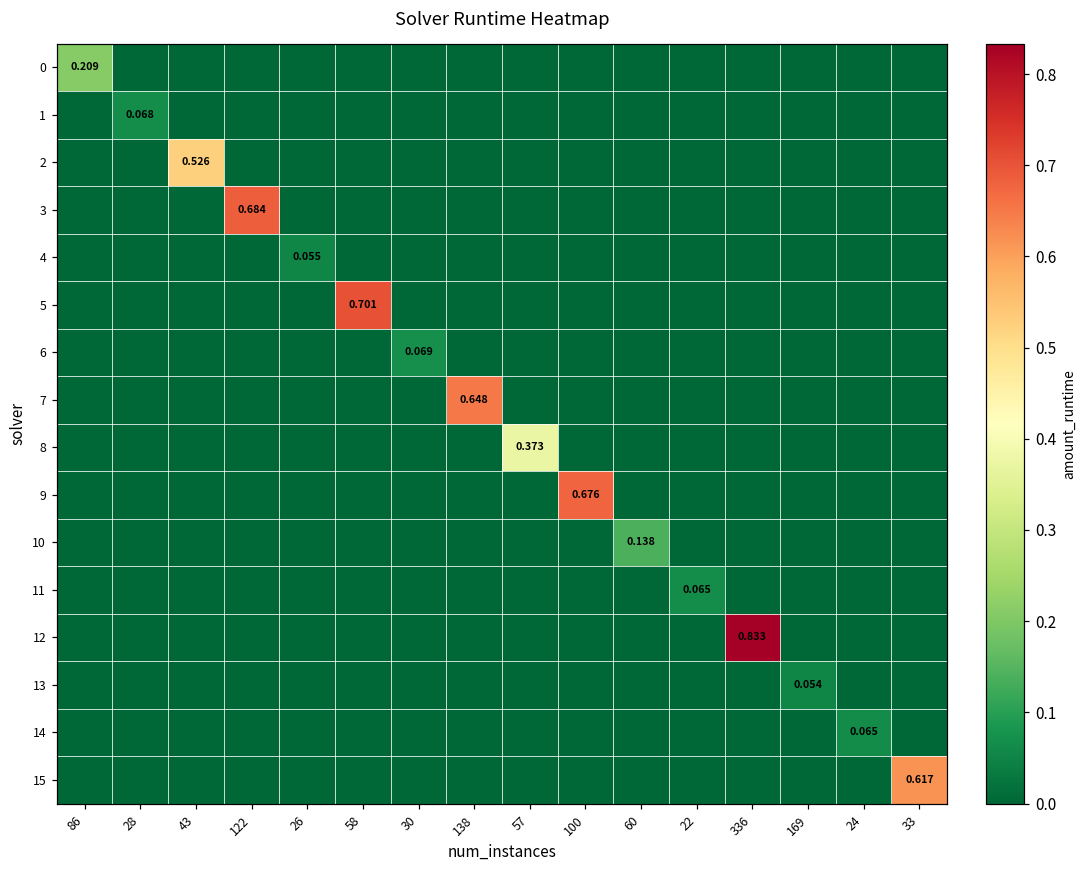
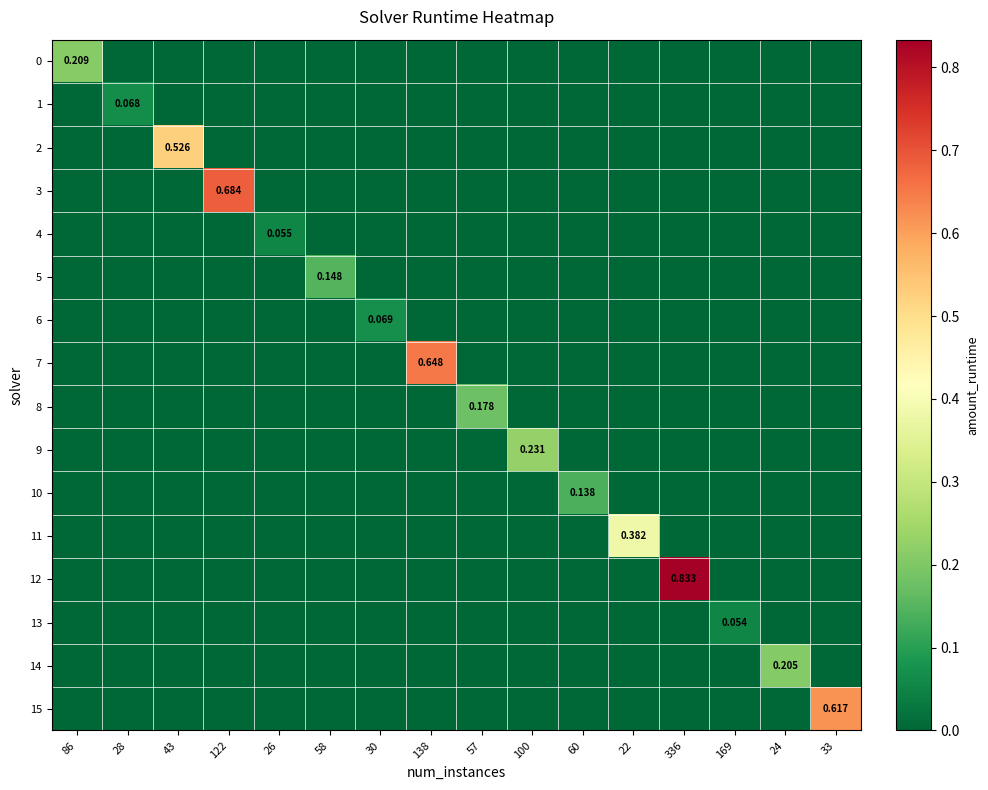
  {
    "0": {
      "86": 0.209
    },
    "1": {
      "28": 0.068
    },
    "2": {
      "43": 0.526
    },
    "3": {
      "122": 0.684
    },
    "4": {
      "26": 0.055
    },
    "5": {
-     "58": 0.701
+     "58": 0.148
    },
    "6": {
      "30": 0.069
    },
    "7": {
      "138": 0.648
    },
    "8": {
-     "57": 0.373
+     "57": 0.178
    },
    "9": {
-     "100": 0.676
+     "100": 0.231
    },
    "10": {
      "60": 0.138
    },
    "11": {
-     "22": 0.065
+     "22": 0.382
    },
    "12": {
      "336": 0.833
    },
    "13": {
      "169": 0.054
    },
    "14": {
-     "24": 0.065
+     "24": 0.205
    },
    "15": {
      "33": 0.617
    }
  }
